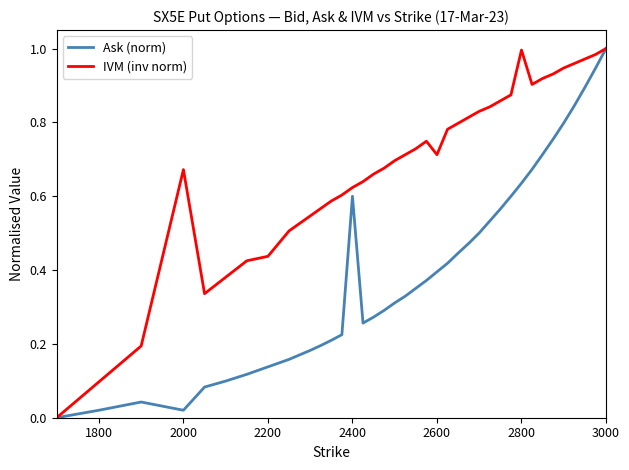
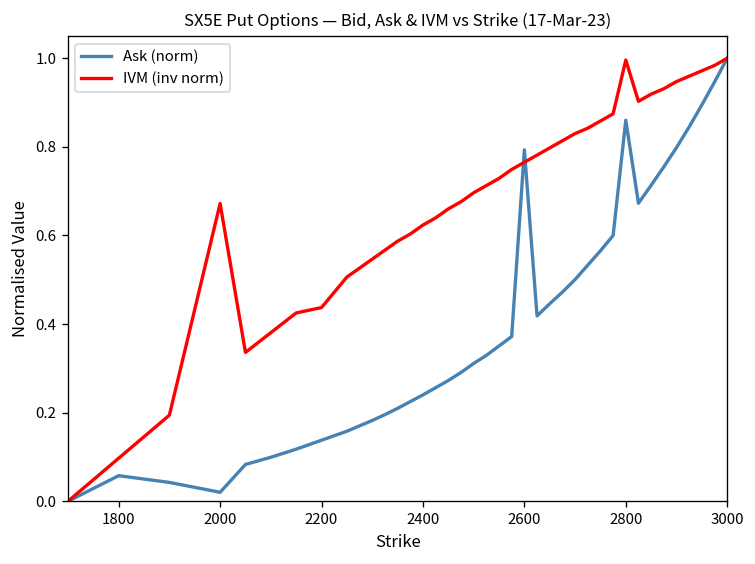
  {
    "Ask (norm)": {
-     "1800": 0.02,
+     "1800": 0.06,
      "2000": 0.02,
      "2200": 0.14,
-     "2400": 0.60,
-     "2600": 0.40,
-     "2800": 0.64
+     "2400": 0.24,
+     "2600": 0.79,
+     "2800": 0.86
    },
    "IVM (inv norm)": {
      "1800": 0.10,
      "2000": 0.67,
      "2200": 0.44,
      "2400": 0.62,
-     "2600": 0.71,
+     "2600": 0.77,
      "2800": 1.00
    }
  }
